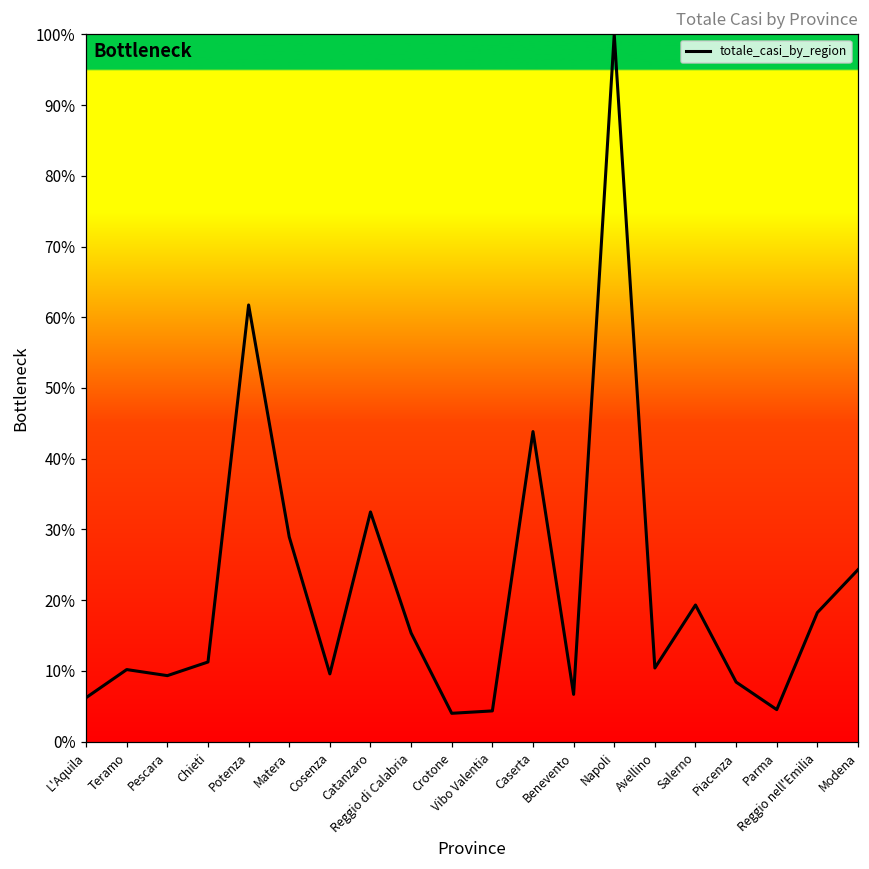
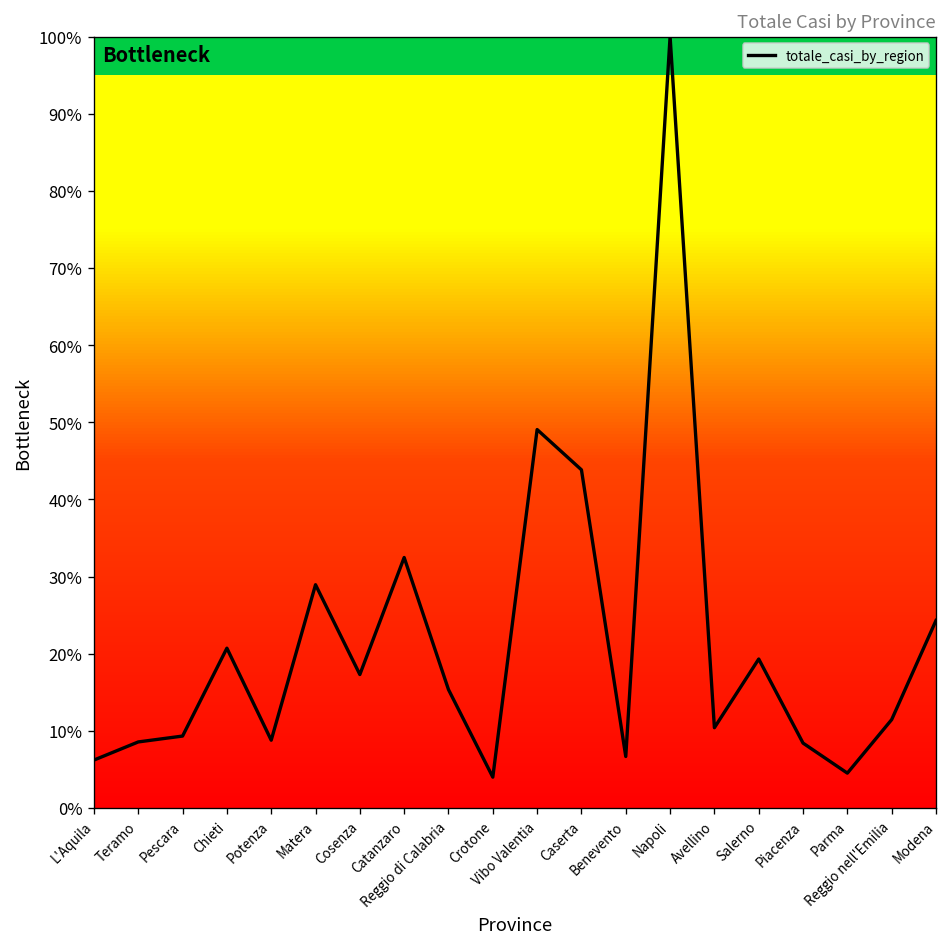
  {
    "L'Aquila": "6%",
-   "Teramo": "10%",
+   "Teramo": "9%",
    "Pescara": "9%",
-   "Chieti": "11%",
-   "Potenza": "62%",
+   "Chieti": "21%",
+   "Potenza": "9%",
    "Matera": "29%",
-   "Cosenza": "10%",
+   "Cosenza": "17%",
    "Catanzaro": "32%",
    "Reggio di Calabria": "15%",
    "Crotone": "4%",
-   "Vibo Valentia": "4%",
+   "Vibo Valentia": "49%",
    "Caserta": "44%",
    "Benevento": "7%",
    "Napoli": "100%",
    "Avellino": "10%",
    "Salerno": "19%",
    "Piacenza": "8%",
    "Parma": "5%",
-   "Reggio nell'Emilia": "18%",
+   "Reggio nell'Emilia": "11%",
    "Modena": "24%"
  }
